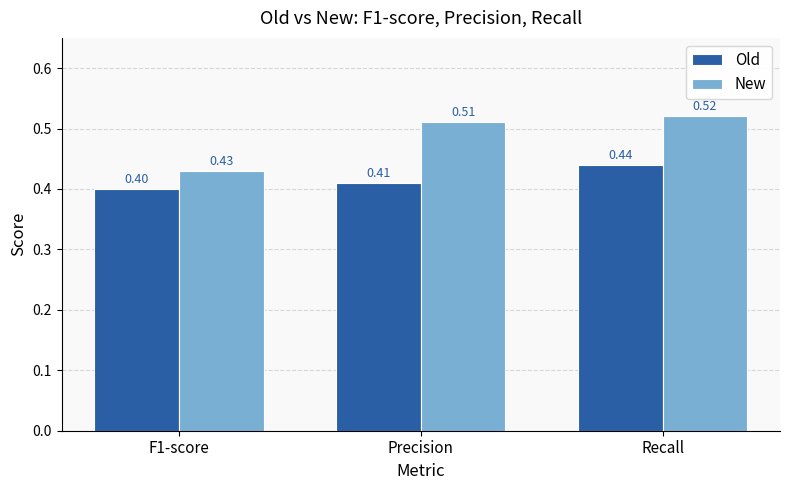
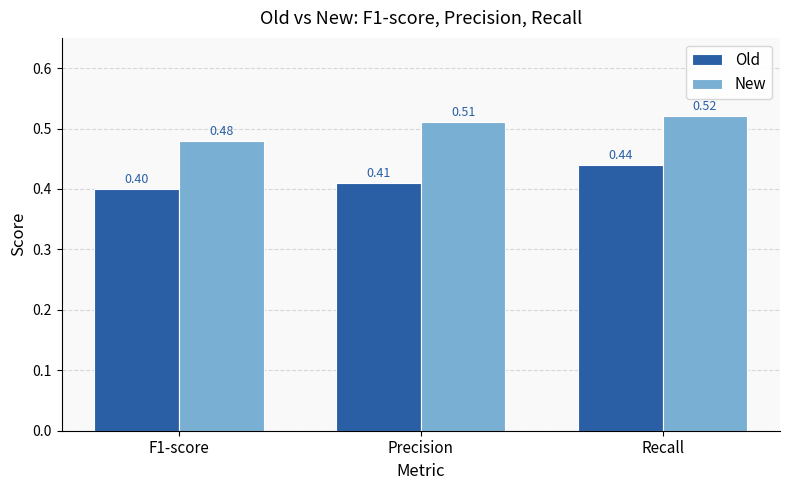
  {
    "Old": {
      "F1-score": 0.40,
      "Precision": 0.41,
      "Recall": 0.44
    },
    "New": {
-     "F1-score": 0.43,
+     "F1-score": 0.48,
      "Precision": 0.51,
      "Recall": 0.52
    }
  }
